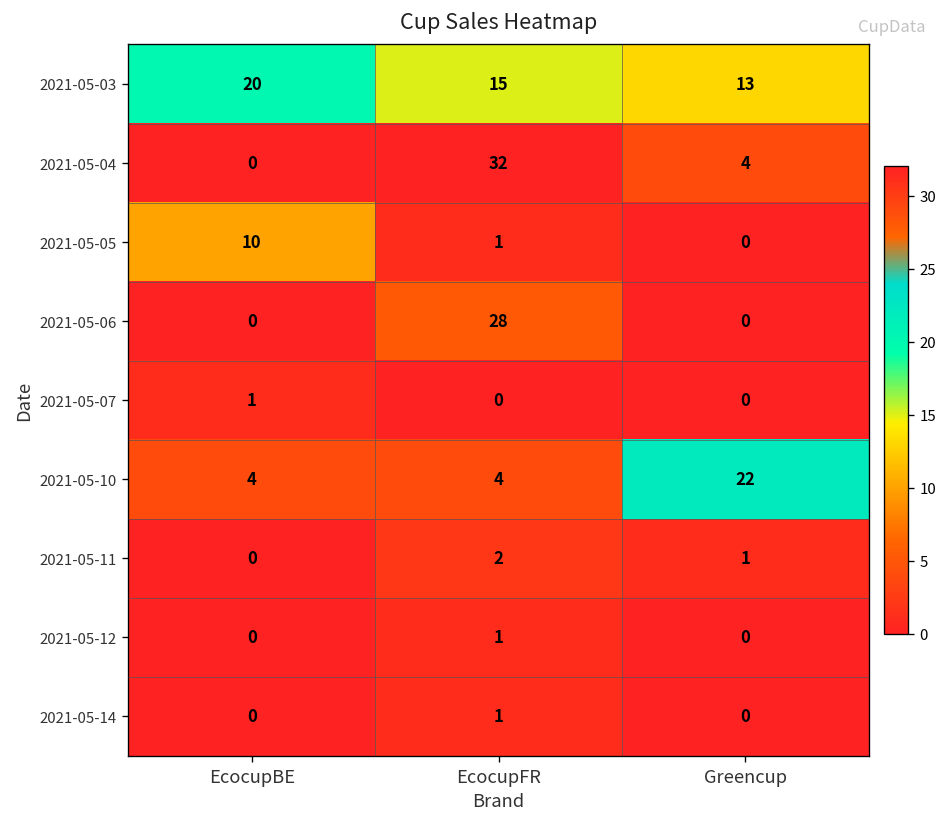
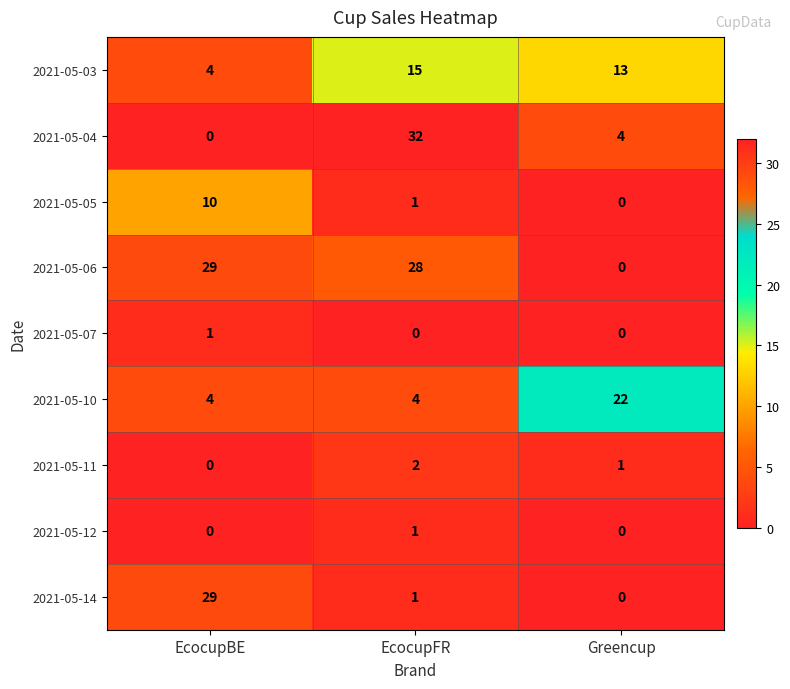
  {
    "2021-05-03": {
-     "EcocupBE": 20,
+     "EcocupBE": 4,
      "EcocupFR": 15,
      "Greencup": 13
    },
    "2021-05-04": {
      "EcocupBE": 0,
      "EcocupFR": 32,
      "Greencup": 4
    },
    "2021-05-05": {
      "EcocupBE": 10,
      "EcocupFR": 1,
      "Greencup": 0
    },
    "2021-05-06": {
-     "EcocupBE": 0,
+     "EcocupBE": 29,
      "EcocupFR": 28,
      "Greencup": 0
    },
    "2021-05-07": {
      "EcocupBE": 1,
      "EcocupFR": 0,
      "Greencup": 0
    },
    "2021-05-10": {
      "EcocupBE": 4,
      "EcocupFR": 4,
      "Greencup": 22
    },
    "2021-05-11": {
      "EcocupBE": 0,
      "EcocupFR": 2,
      "Greencup": 1
    },
    "2021-05-12": {
      "EcocupBE": 0,
      "EcocupFR": 1,
      "Greencup": 0
    },
    "2021-05-14": {
-     "EcocupBE": 0,
+     "EcocupBE": 29,
      "EcocupFR": 1,
      "Greencup": 0
    }
  }
